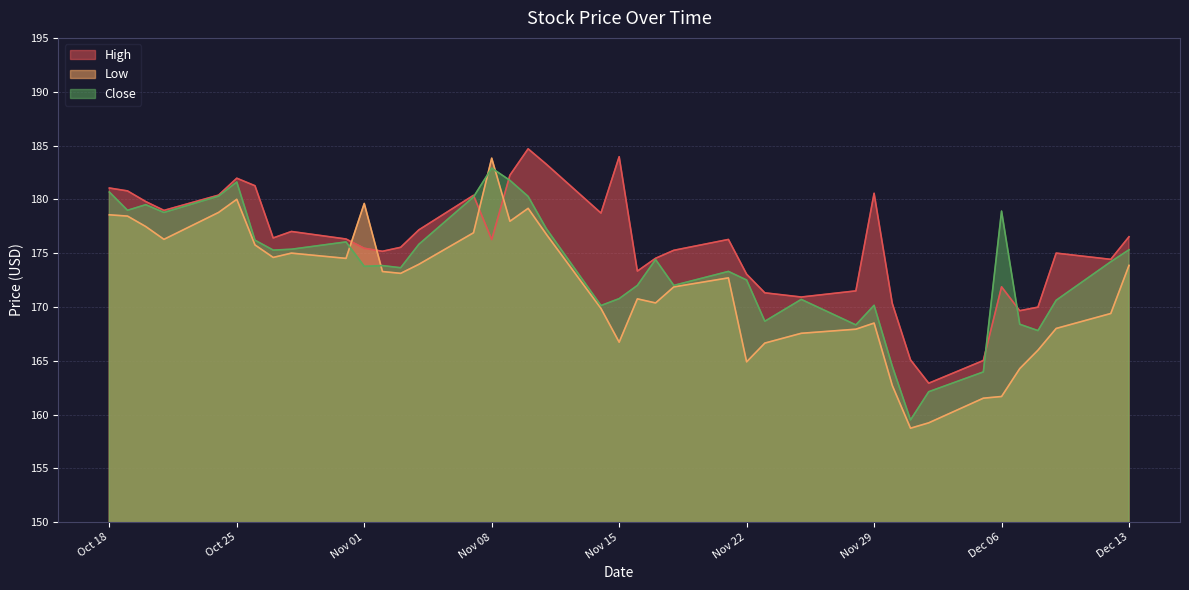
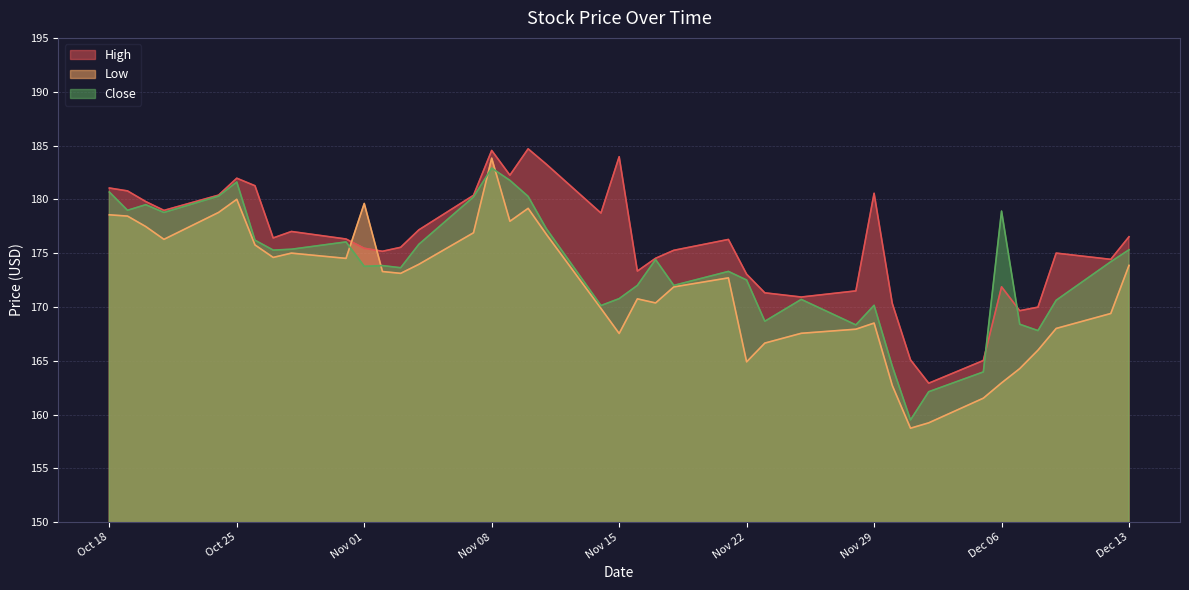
  {
    "High": {
      "Oct 18": 181.1,
      "Oct 25": 182.0,
      "Nov 01": 175.4,
-     "Nov 08": 176.3,
+     "Nov 08": 184.5,
      "Nov 15": 184.0,
      "Nov 22": 173.0,
      "Nov 29": 180.6,
      "Dec 06": 171.9,
      "Dec 13": 176.5
    },
    "Low": {
      "Oct 18": 178.6,
      "Oct 25": 180.0,
      "Nov 01": 179.6,
      "Nov 08": 183.8,
-     "Nov 15": 166.7,
+     "Nov 15": 167.5,
      "Nov 22": 164.9,
      "Nov 29": 168.5,
-     "Dec 06": 161.7,
+     "Dec 06": 162.9,
      "Dec 13": 173.9
    },
    "Close": {
      "Oct 18": 180.7,
      "Oct 25": 181.6,
      "Nov 01": 173.8,
      "Nov 08": 182.9,
      "Nov 15": 170.8,
      "Nov 22": 172.5,
      "Nov 29": 170.1,
      "Dec 06": 178.9,
      "Dec 13": 175.3
    }
  }
